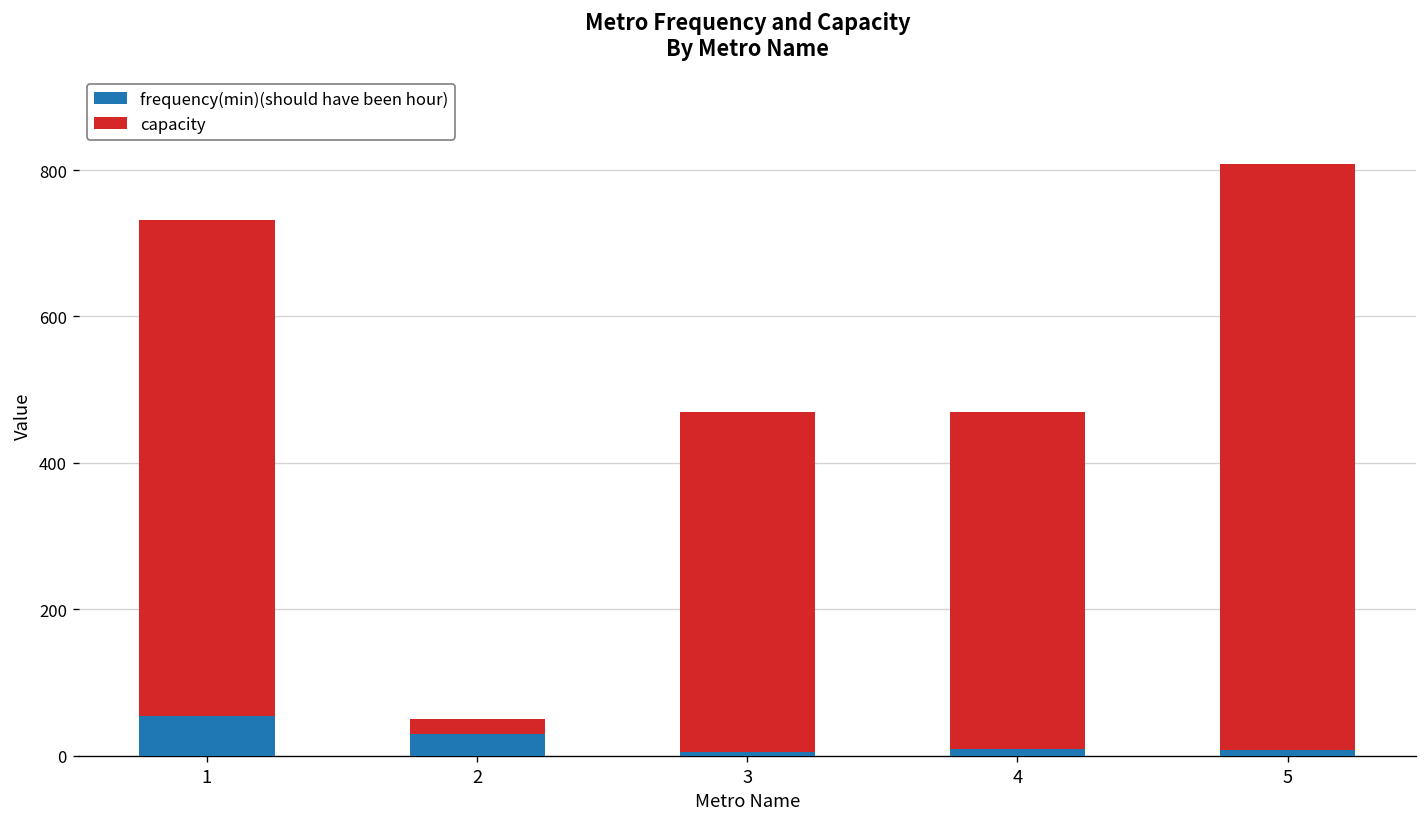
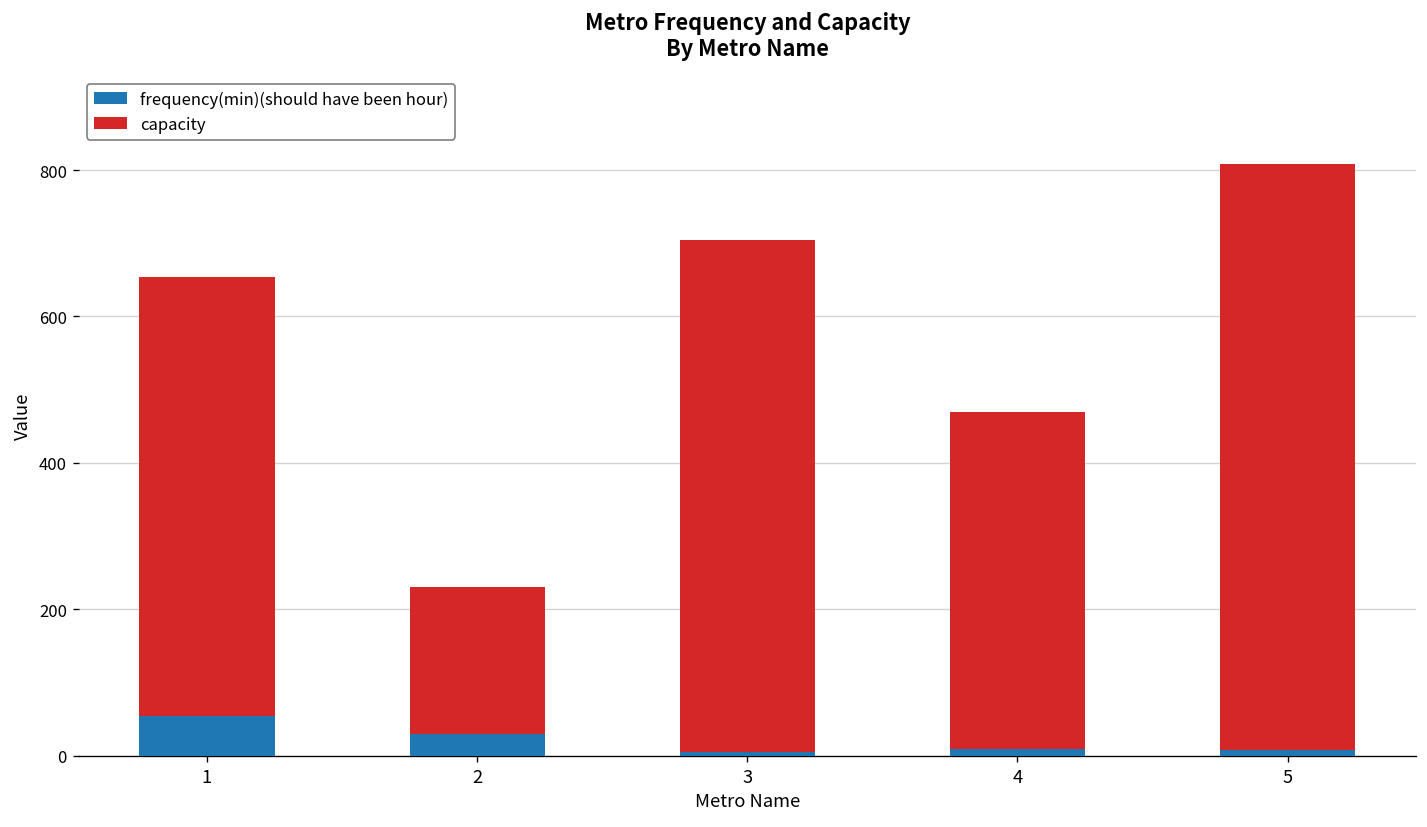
  {
    "frequency(min)(should have been hour)": {
      "1": 50,
      "2": 30,
      "3": 10,
      "4": 10,
      "5": 10
    },
    "capacity": {
-     "1": 680,
-     "2": 20,
-     "3": 460,
+     "1": 600,
+     "2": 200,
+     "3": 700,
      "4": 460,
      "5": 800
    }
  }
